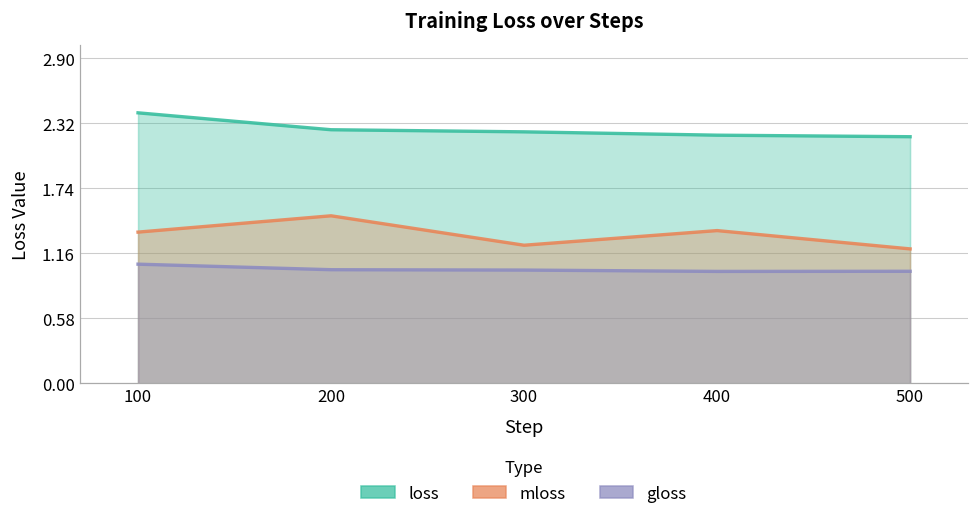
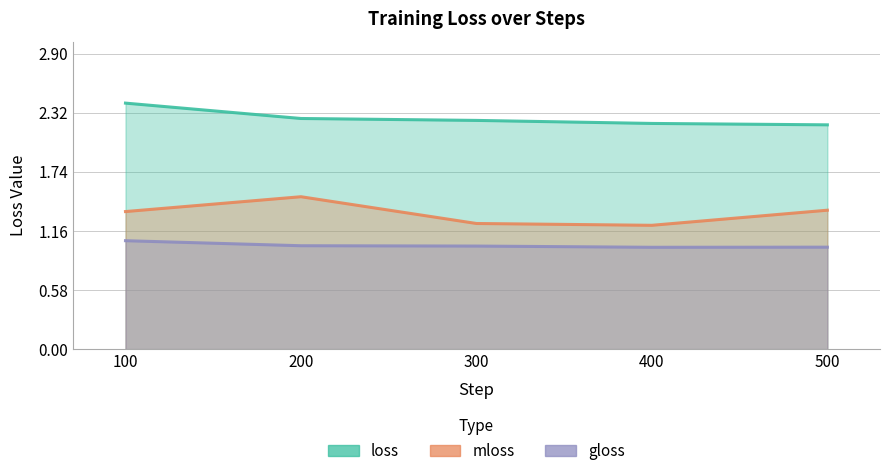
  {
    "mloss": {
      "100": 1.35,
      "200": 1.50,
      "300": 1.23,
-     "400": 1.36,
-     "500": 1.20
+     "400": 1.22,
+     "500": 1.36
    }
  }
